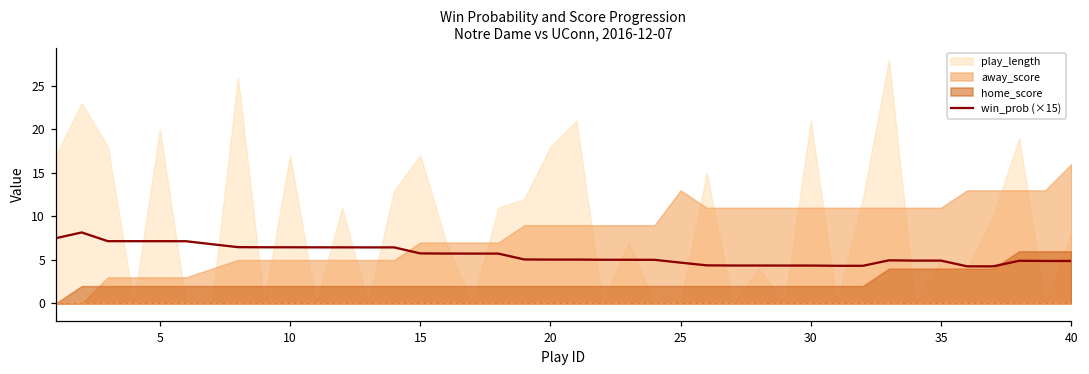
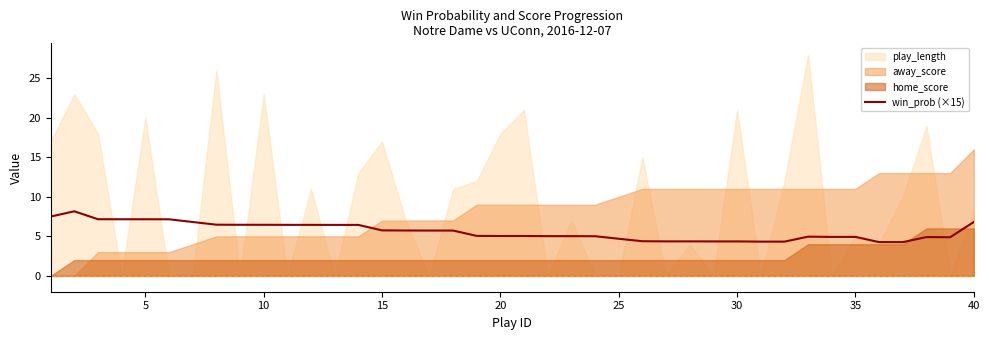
  {
    "win_prob (×15)": {
      "5": 7,
      "10": 6,
      "15": 6,
      "20": 5,
      "25": 5,
      "30": 4,
-     "40": 5
+     "40": 7
    },
    "play_length": {
      "5": 20,
-     "10": 17,
+     "10": 23,
      "15": 17,
      "20": 18,
      "25": 0,
      "30": 21,
      "40": 8
    },
    "away_score": {
      "5": 3,
      "10": 5,
      "15": 7,
      "20": 9,
-     "25": 13,
+     "25": 10,
      "30": 11,
      "35": 11,
      "40": 16
    },
    "home_score": {
      "5": 2,
      "10": 2,
      "15": 2,
      "20": 2,
      "25": 2,
      "30": 2,
      "35": 4,
      "40": 6
    }
  }
